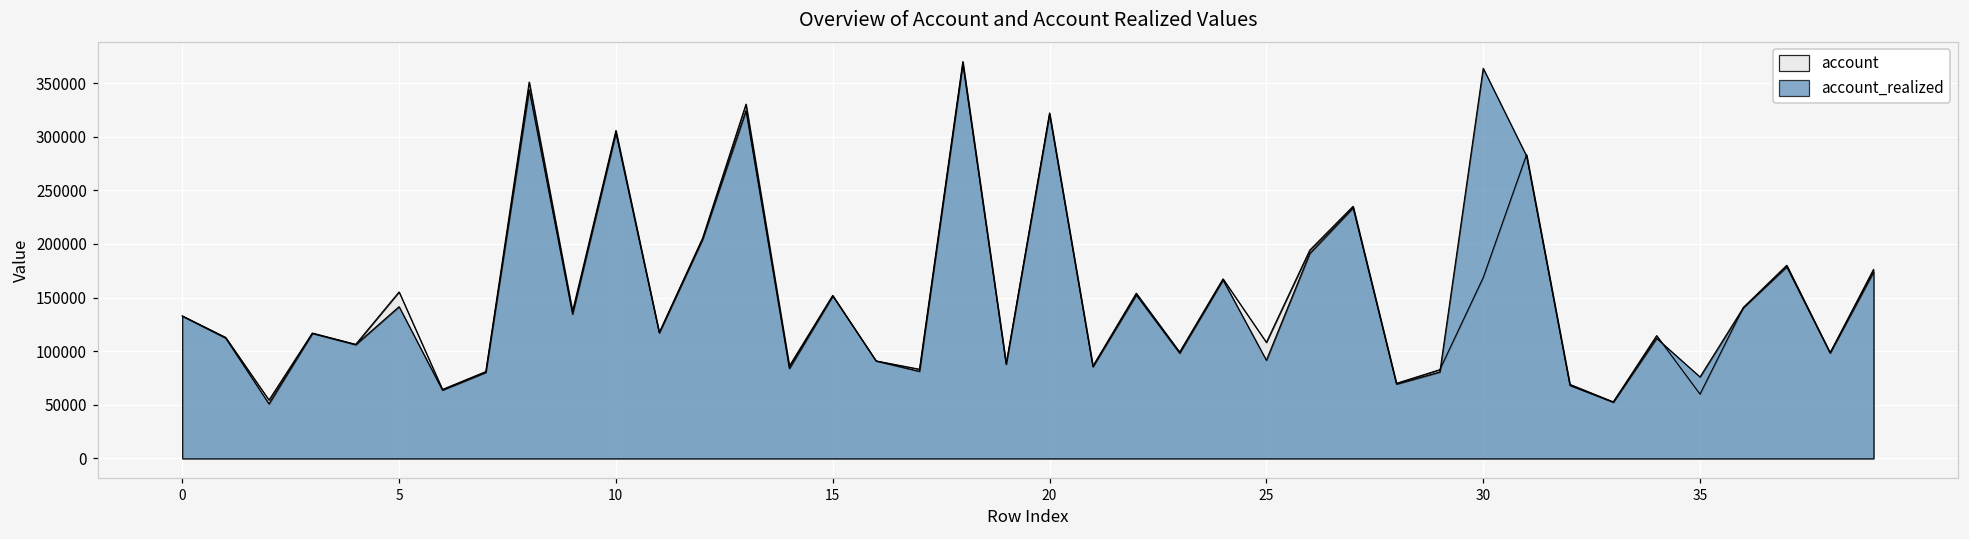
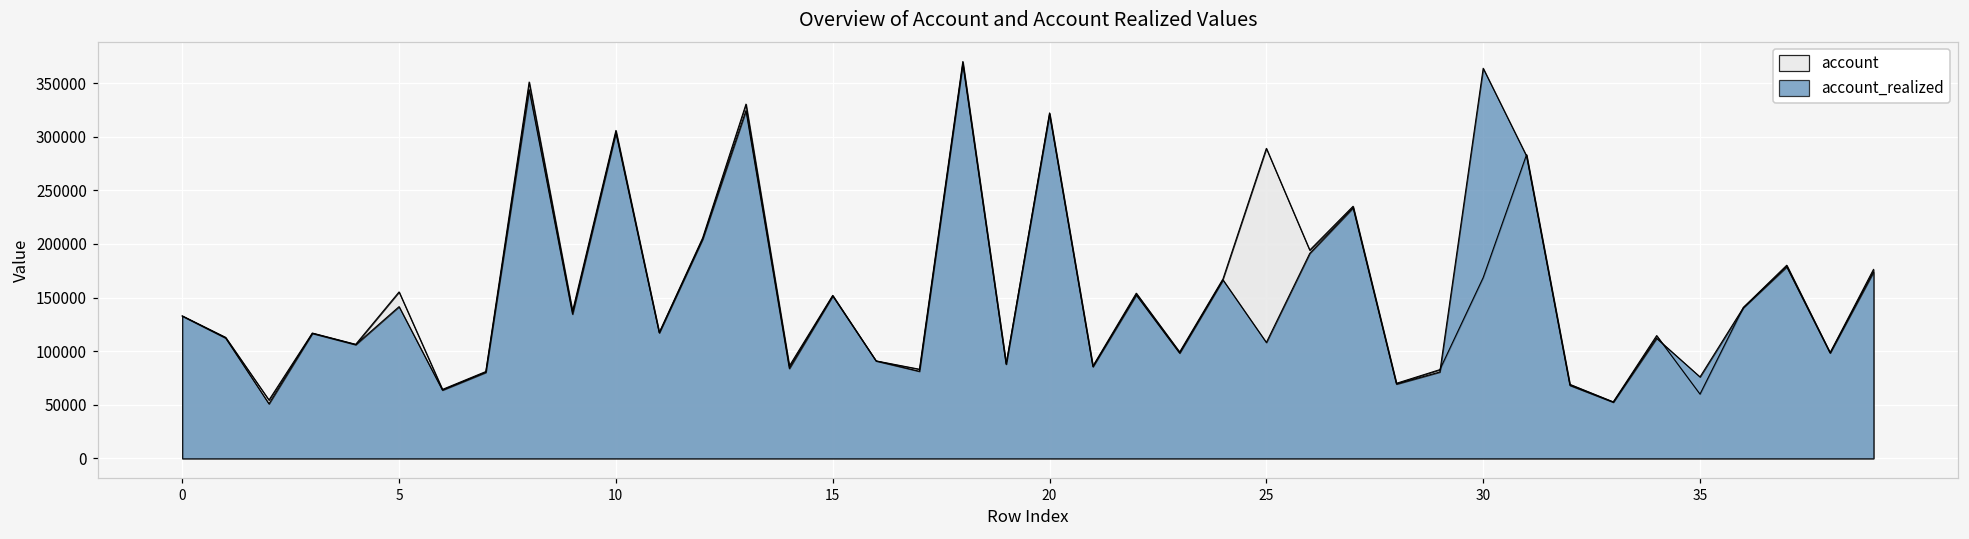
  {
    "account": {
      "5": 160000,
-     "25": 110000,
+     "25": 290000,
      "30": 170000,
      "35": 60000
    },
    "account_realized": {
      "5": 140000,
-     "25": 90000,
+     "25": 110000,
      "30": 360000,
      "35": 80000
    }
  }
